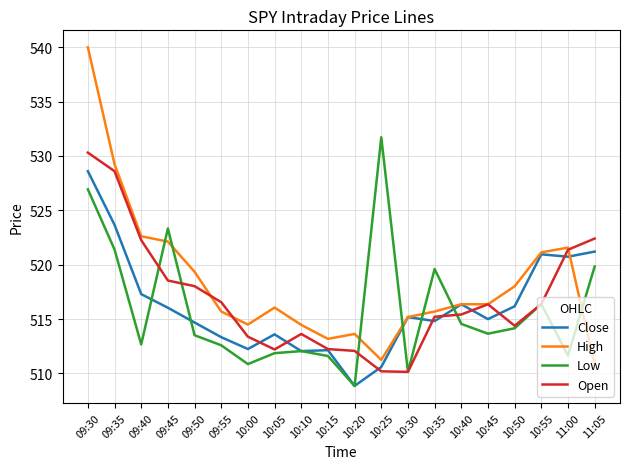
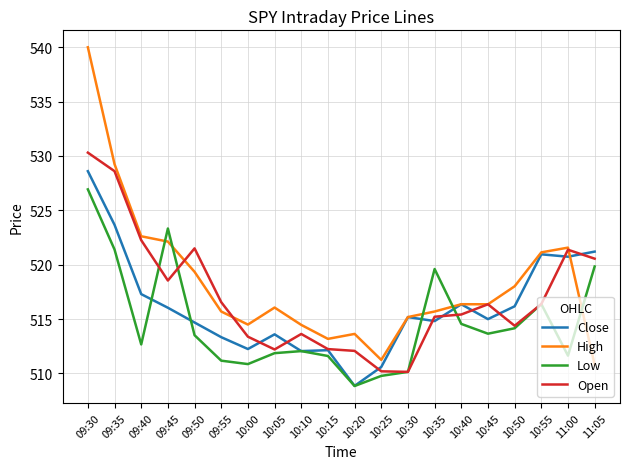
  {
    "Close": {
      "09:30": 528.6,
      "09:35": 523.7,
      "09:40": 517.3,
      "09:45": 516.0,
      "09:50": 514.7,
      "09:55": 513.3,
      "10:00": 512.2,
      "10:05": 513.6,
      "10:25": 510.6,
      "10:35": 514.8,
      "10:45": 515.0,
      "10:50": 516.2,
      "11:00": 520.7,
      "11:05": 521.2
    },
    "High": {
      "09:30": 540.0,
      "09:35": 529.2,
      "09:40": 522.6,
      "09:45": 522.1,
      "09:50": 519.3,
      "09:55": 515.7,
      "10:00": 514.5,
      "10:05": 516.1,
      "10:10": 514.5,
      "10:15": 513.2,
      "10:20": 513.6,
      "10:25": 511.2,
      "10:35": 515.7,
      "10:50": 518.0
    },
    "Low": {
      "09:30": 526.9,
      "09:35": 521.4,
      "09:40": 512.7,
      "09:45": 523.3,
      "09:50": 513.5,
-     "09:55": 512.6,
+     "09:55": 511.2,
      "10:00": 510.9,
      "10:05": 511.9,
      "10:15": 511.6,
-     "10:25": 531.7,
+     "10:25": 509.8,
      "10:35": 519.6,
      "10:40": 514.5,
      "10:45": 513.7,
      "11:05": 519.8
    },
    "Open": {
      "09:30": 530.3,
      "09:35": 528.6,
      "09:40": 522.3,
      "09:45": 518.5,
-     "09:50": 518.0,
+     "09:50": 521.5,
      "09:55": 516.5,
      "10:00": 513.4,
      "10:05": 512.2,
      "10:10": 513.6,
      "10:20": 512.1,
      "10:25": 510.2,
      "10:35": 515.2,
      "10:40": 515.4,
-     "11:05": 522.4
+     "11:05": 520.5
    }
  }
